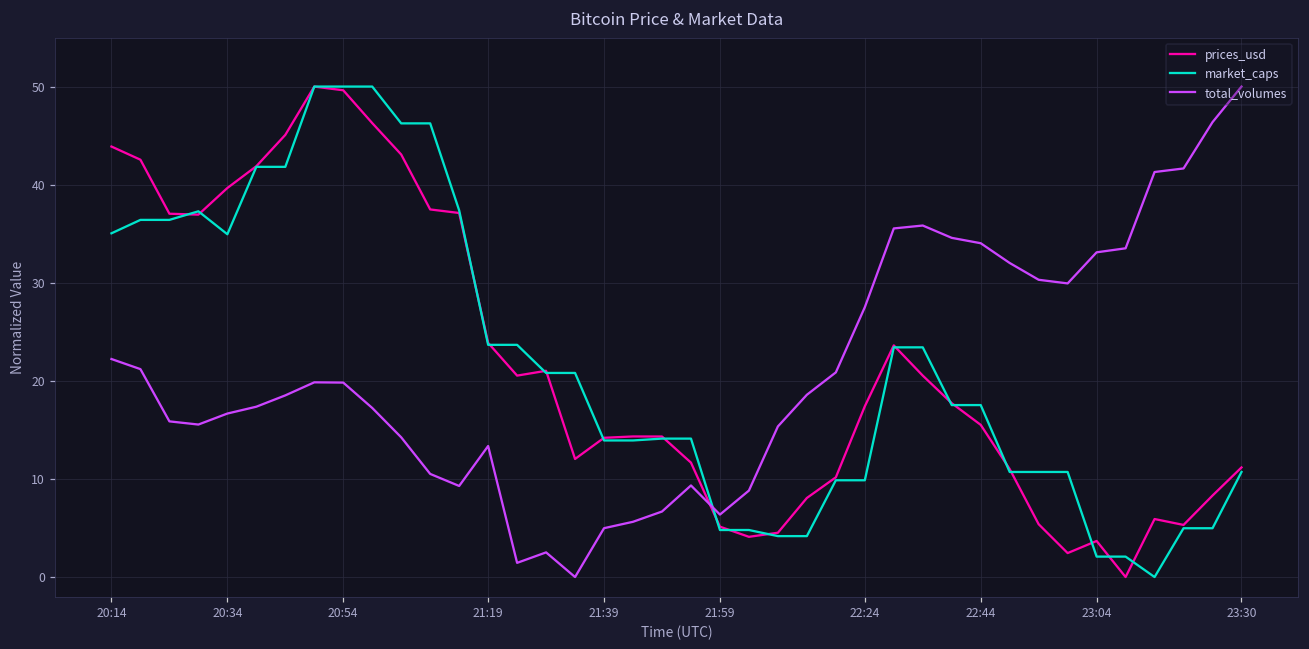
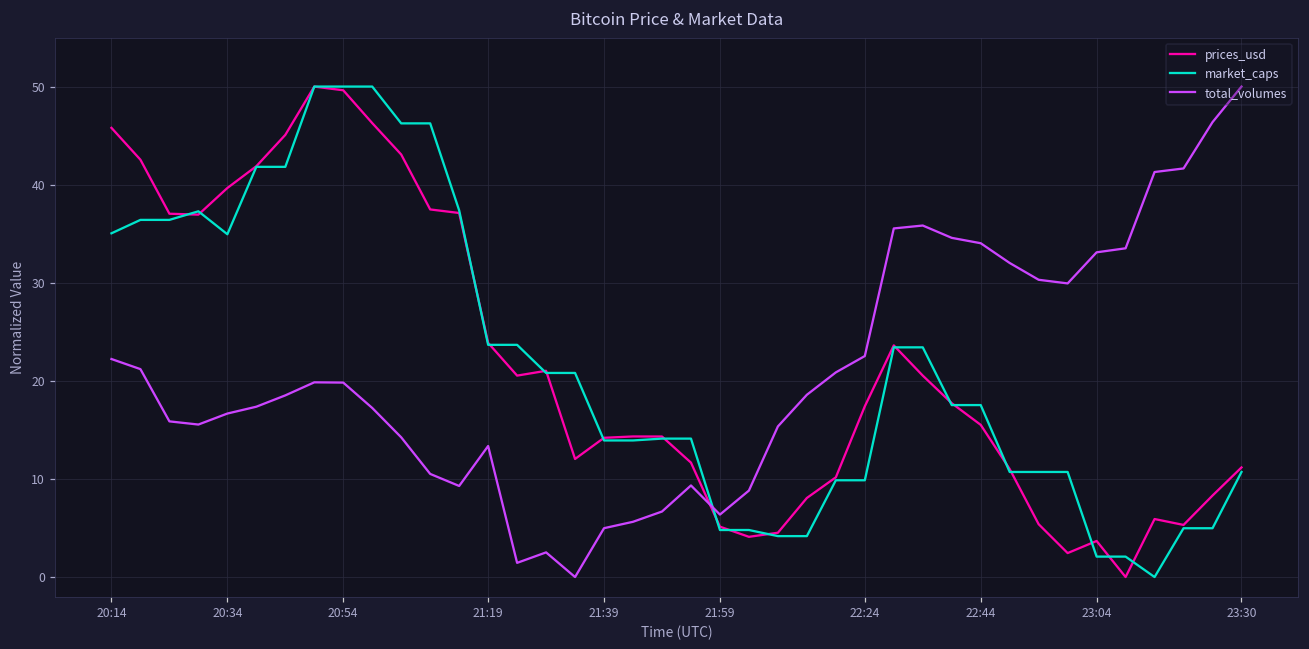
  {
    "prices_usd": {
-     "20:14": 44,
+     "20:14": 46,
      "20:34": 40,
      "20:54": 50,
      "21:59": 5,
      "22:24": 17,
      "22:44": 16,
      "23:04": 4,
      "23:30": 11
    },
    "market_caps": {
      "20:14": 35,
      "20:34": 35,
      "20:54": 50,
      "21:59": 5,
      "22:24": 10,
      "22:44": 18,
      "23:04": 2,
      "23:30": 11
    },
    "total_volumes": {
      "20:14": 22,
      "20:34": 17,
      "20:54": 20,
      "21:19": 13,
      "21:39": 5,
      "21:59": 6,
-     "22:24": 28,
+     "22:24": 23,
      "22:44": 34,
      "23:04": 33
    }
  }
